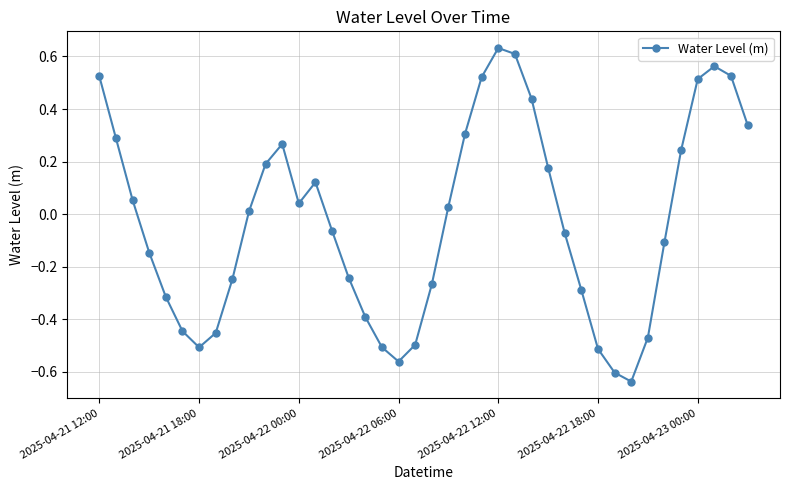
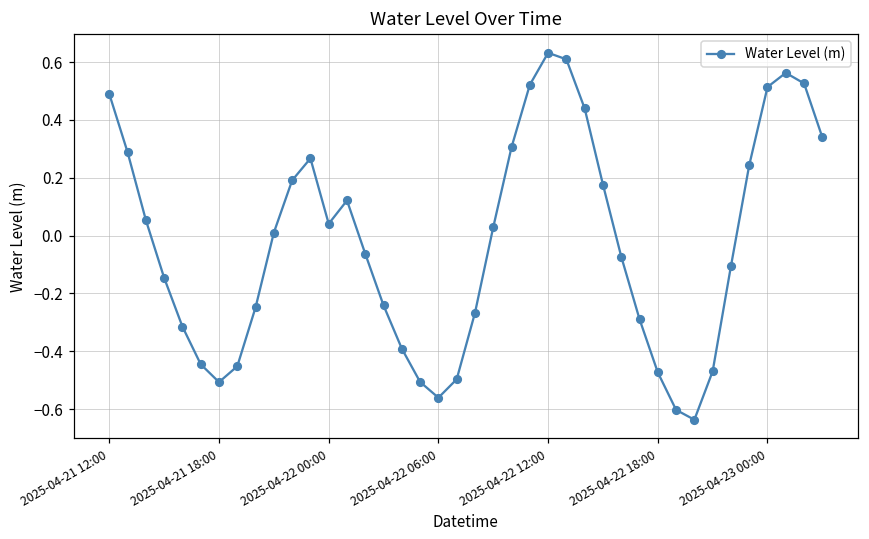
  {
-   "2025-04-21 12:00": 0.52,
+   "2025-04-21 12:00": 0.49,
    "2025-04-21 18:00": -0.51,
    "2025-04-22 00:00": 0.04,
    "2025-04-22 06:00": -0.56,
    "2025-04-22 12:00": 0.63,
-   "2025-04-22 18:00": -0.51,
+   "2025-04-22 18:00": -0.47,
    "2025-04-23 00:00": 0.51
  }
